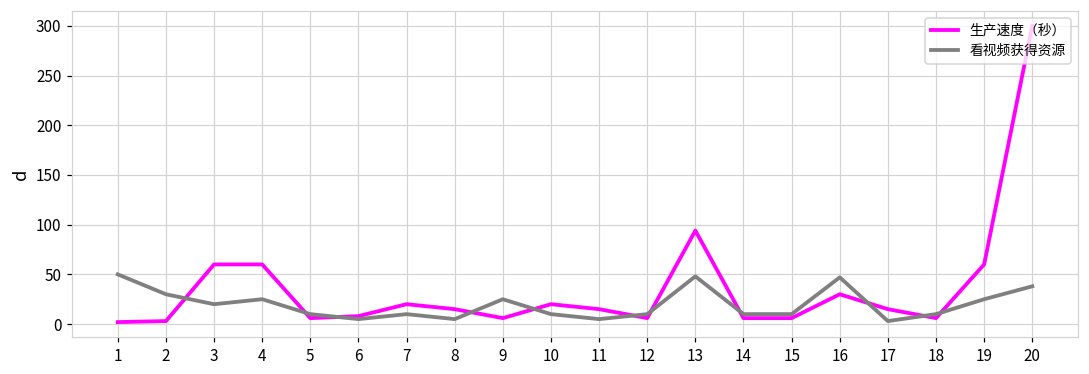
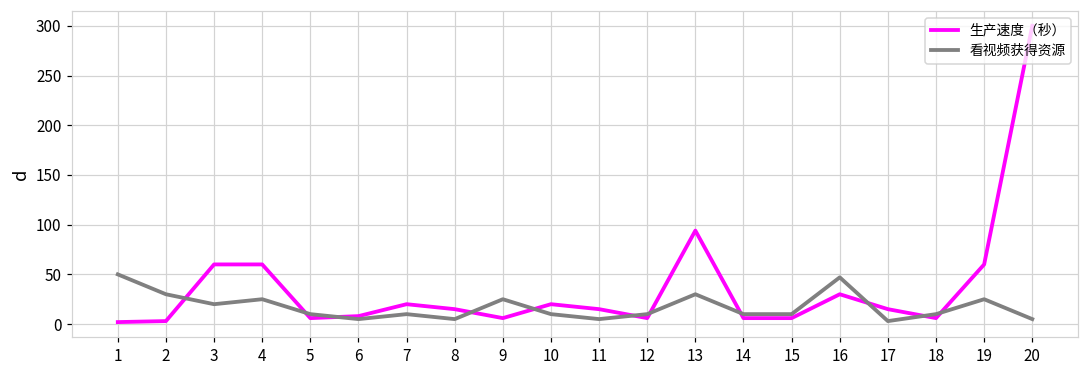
  {
    "生产速度（秒）": {
      "1": 0,
      "2": 0,
      "3": 60,
      "4": 60,
      "5": 10,
      "6": 10,
      "7": 20,
      "8": 20,
      "9": 10,
      "10": 20,
      "11": 20,
      "12": 10,
      "13": 90,
      "14": 10,
      "15": 10,
      "16": 30,
      "17": 20,
      "18": 10,
      "19": 60
    },
    "看视频获得资源": {
      "1": 50,
      "2": 30,
      "3": 20,
      "4": 30,
      "5": 10,
      "6": 10,
      "7": 10,
      "8": 10,
      "9": 30,
      "10": 10,
      "11": 10,
      "12": 10,
-     "13": 50,
+     "13": 30,
      "14": 10,
      "15": 10,
      "16": 50,
      "17": 0,
      "18": 10,
      "19": 30,
-     "20": 40
+     "20": 10
    }
  }
